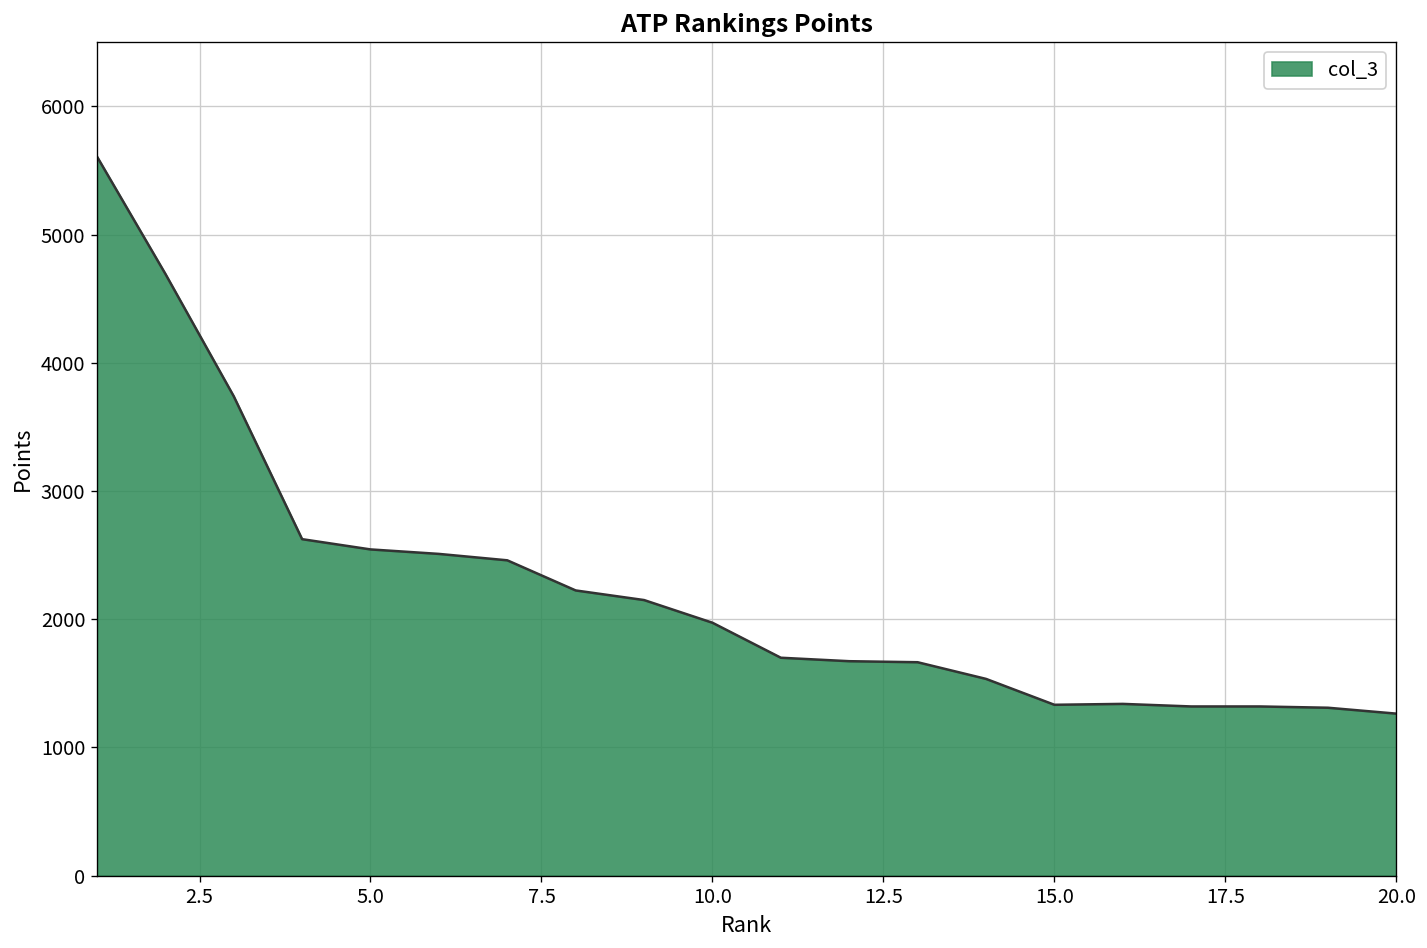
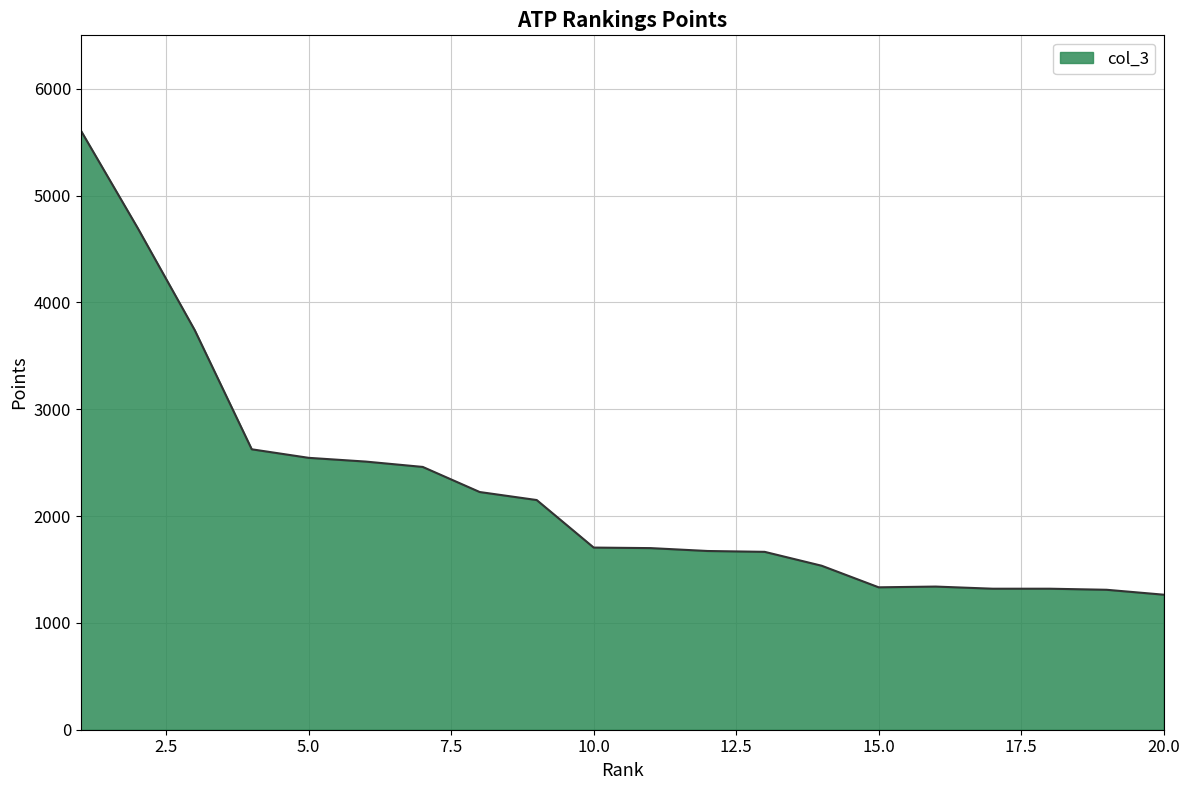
  {
    "5.0": 2550,
-   "10.0": 1970,
+   "10.0": 1710,
    "15.0": 1330,
    "20.0": 1260
  }
